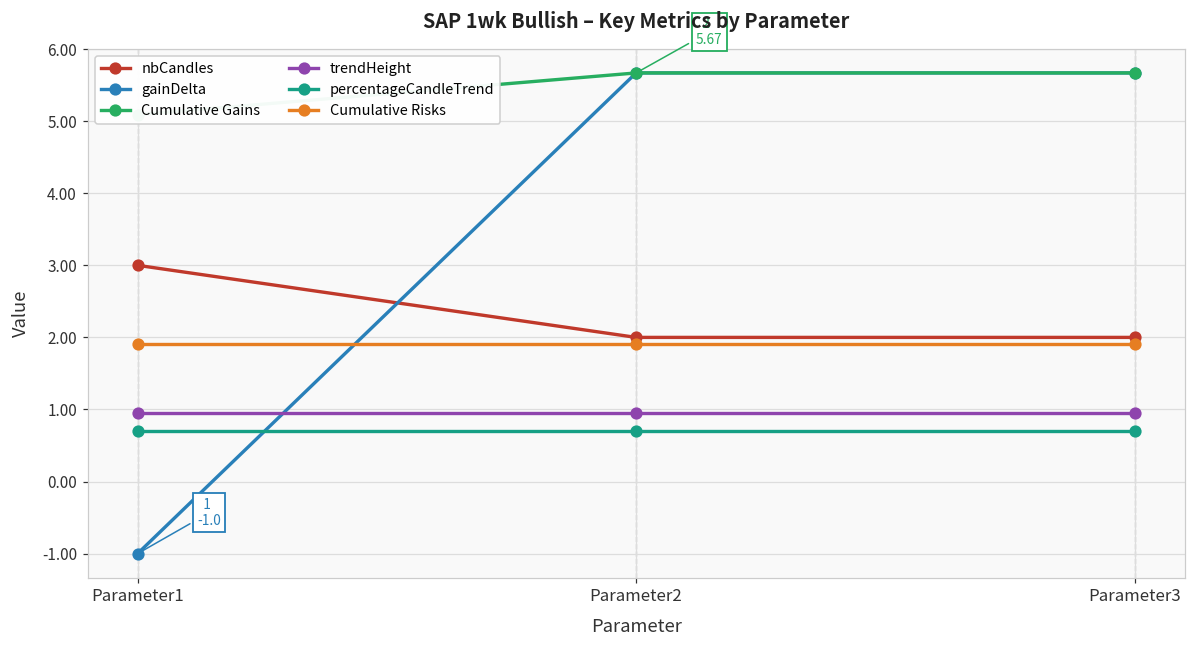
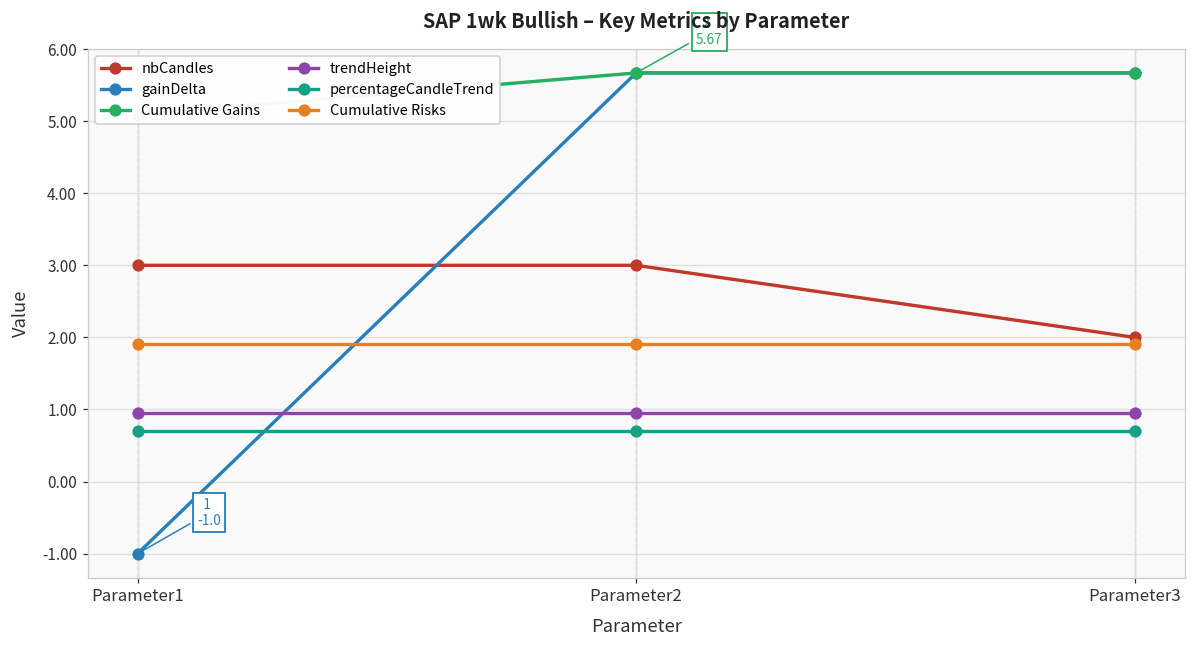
  {
    "nbCandles": {
      "Parameter1": 3,
-     "Parameter2": 2,
+     "Parameter2": 3,
      "Parameter3": 2
    },
    "trendHeight": {
      "Parameter1": 1.0,
      "Parameter2": 1.0,
      "Parameter3": 1.0
    },
    "Cumulative Risks": {
      "Parameter1": 1.9,
      "Parameter2": 1.9,
      "Parameter3": 1.9
    }
  }
